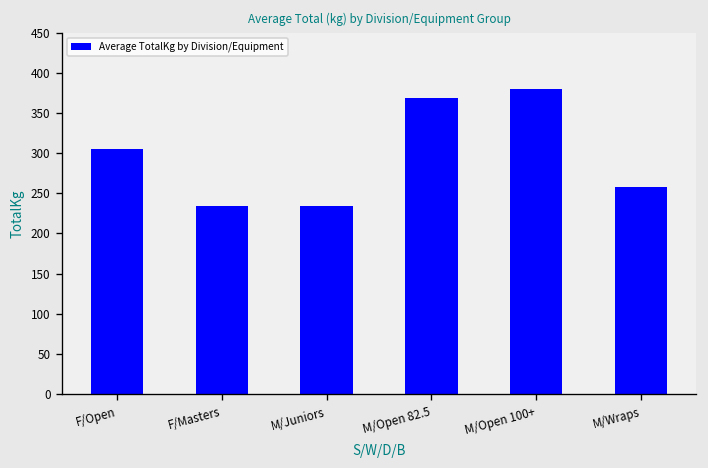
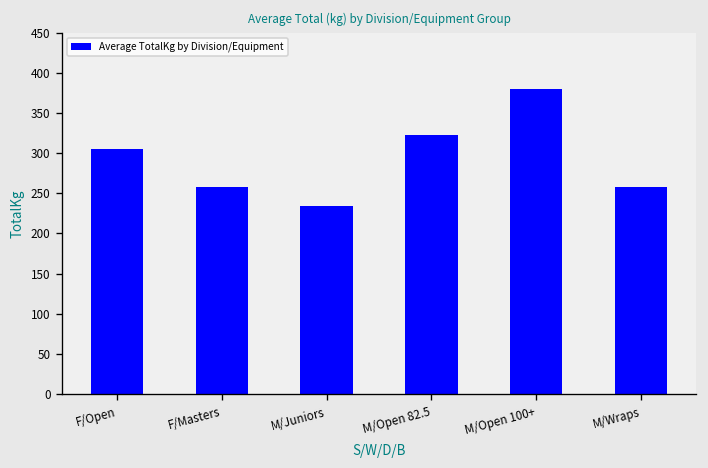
  {
    "F/Open": 300,
-   "F/Masters": 230,
+   "F/Masters": 260,
    "M/Juniors": 230,
-   "M/Open 82.5": 370,
+   "M/Open 82.5": 320,
    "M/Open 100+": 380,
    "M/Wraps": 260
  }
